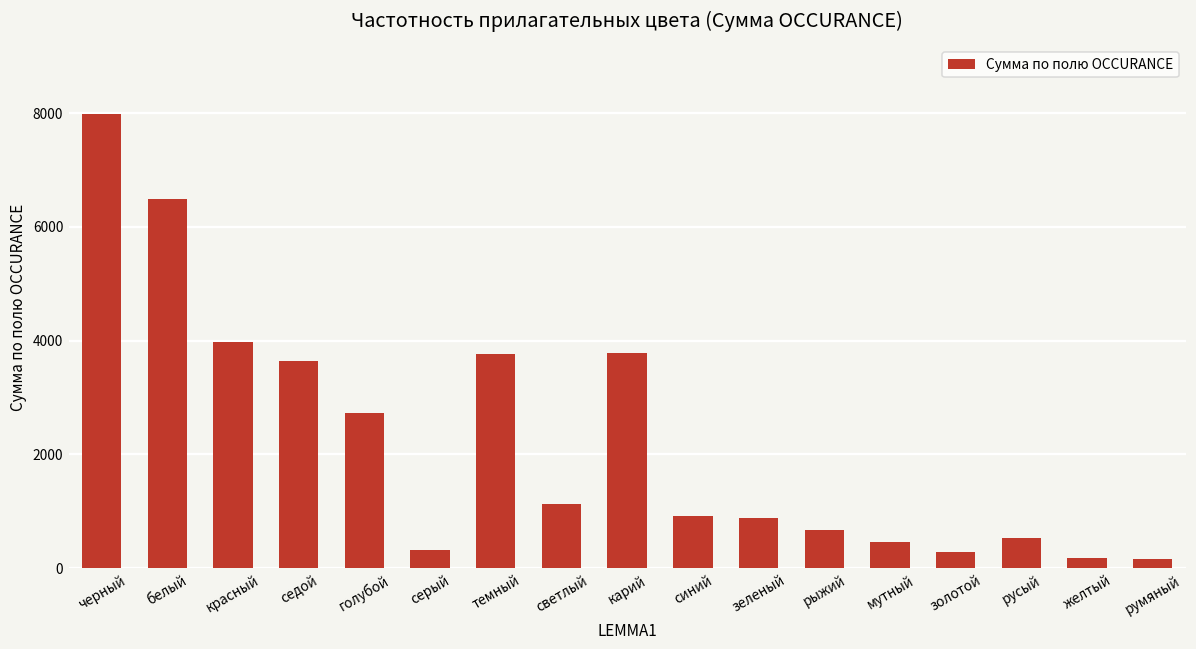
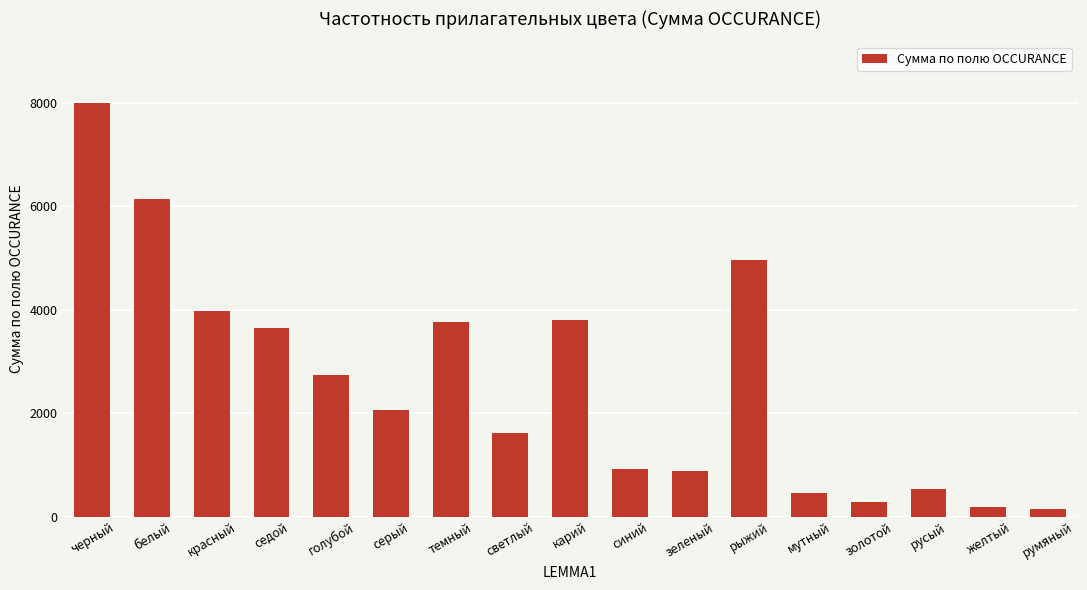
  {
    "черный": 8000,
-   "белый": 6500,
+   "белый": 6100,
    "красный": 4000,
    "седой": 3600,
    "голубой": 2700,
-   "серый": 300,
+   "серый": 2100,
    "темный": 3800,
-   "светлый": 1100,
+   "светлый": 1600,
    "карий": 3800,
    "синий": 900,
    "зеленый": 900,
-   "рыжий": 700,
+   "рыжий": 5000,
    "мутный": 500,
    "золотой": 300,
    "русый": 500,
    "желтый": 200,
    "румяный": 200
  }
